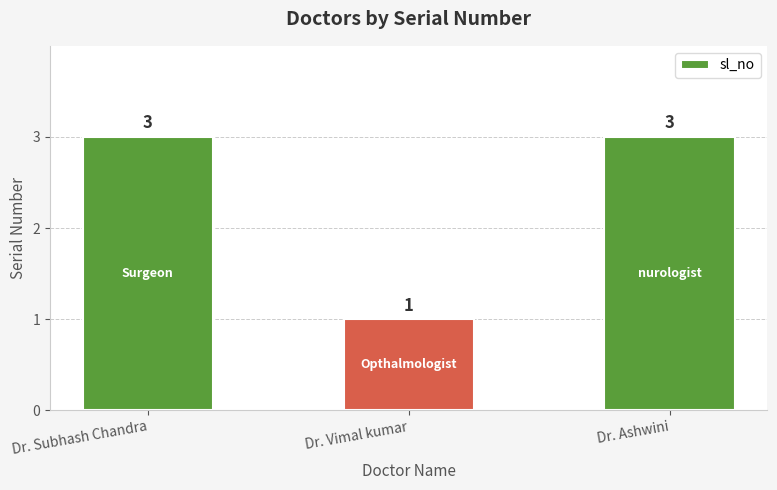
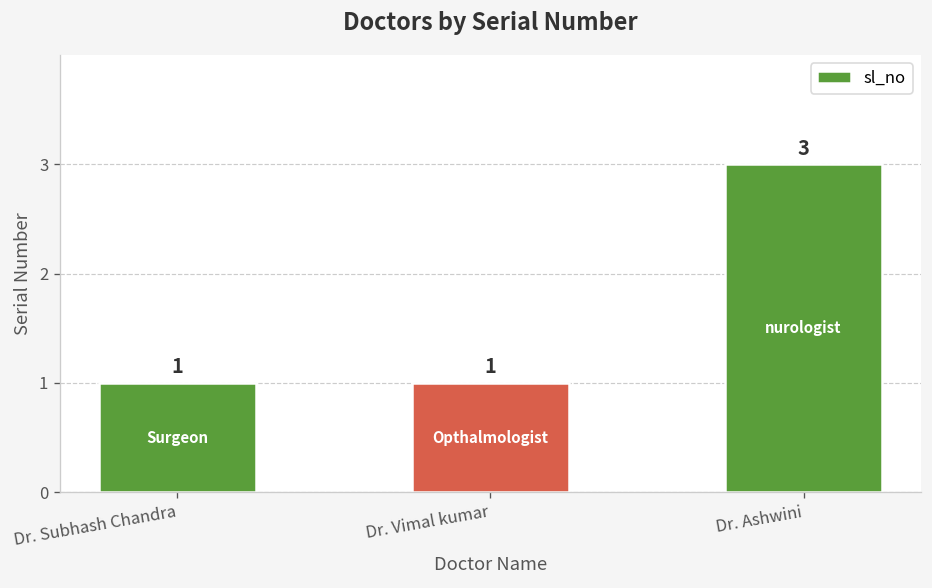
  {
-   "Dr. Subhash Chandra": 3,
+   "Dr. Subhash Chandra": 1,
    "Dr. Vimal kumar": 1,
    "Dr. Ashwini": 3
  }
